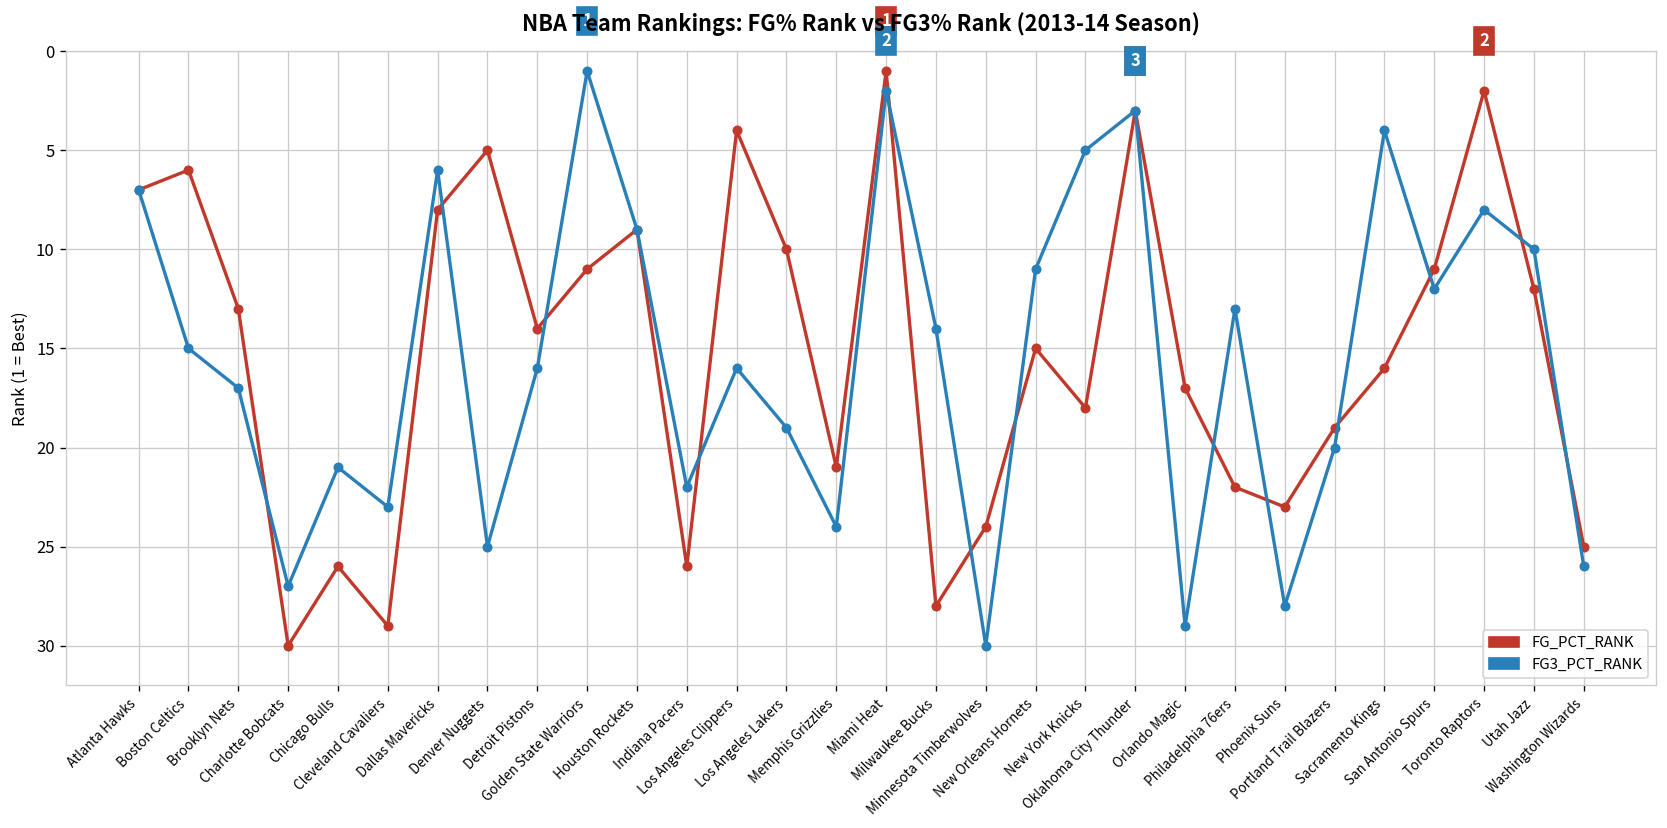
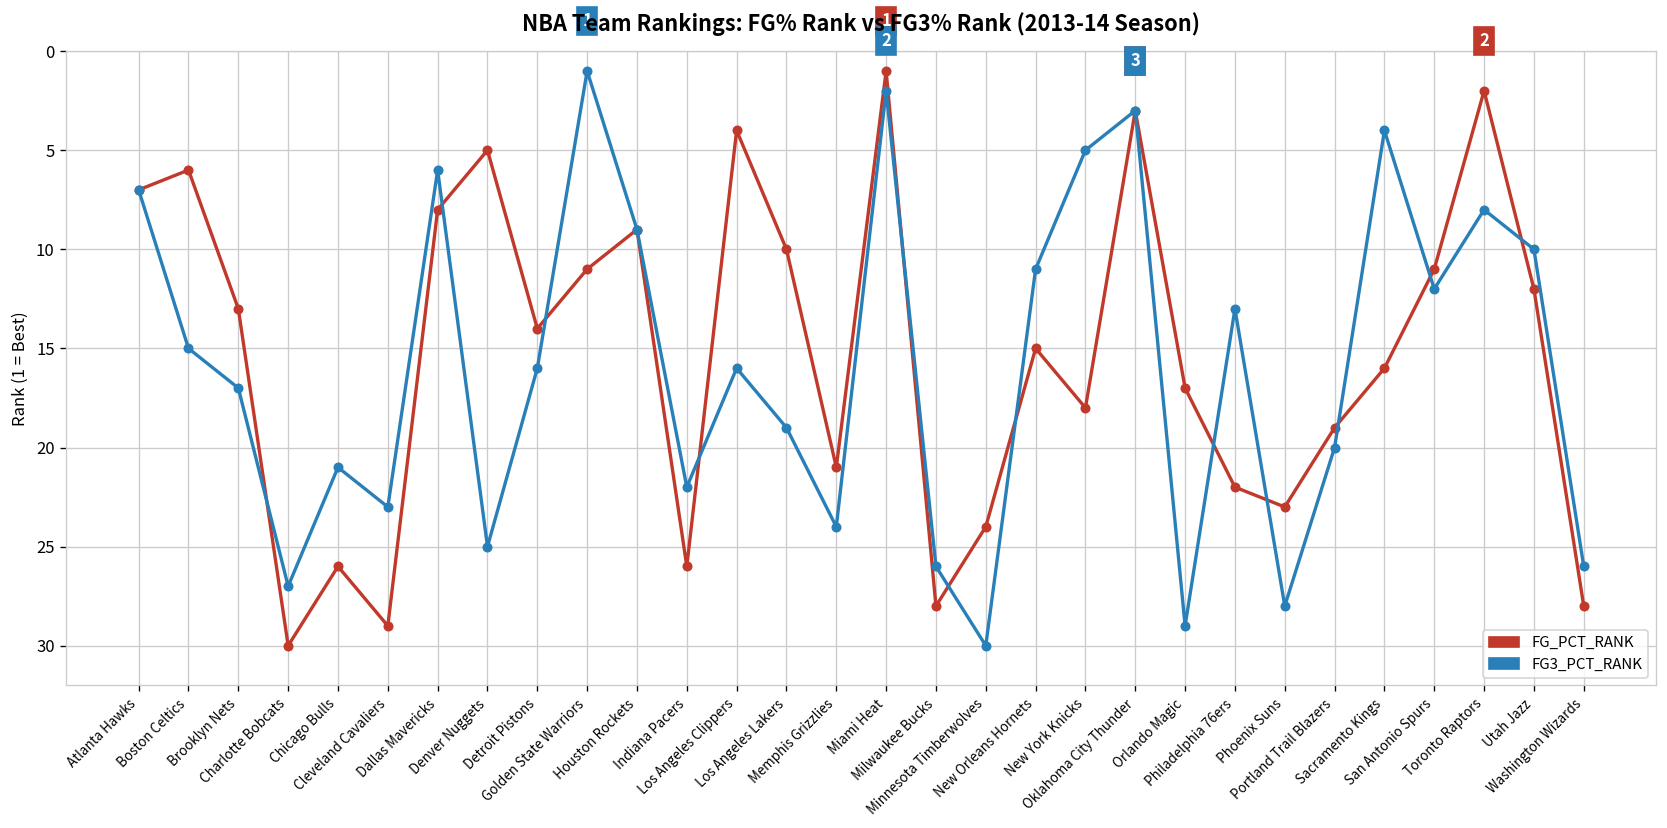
  {
    "FG_PCT_RANK": {
      "Boston Celtics": 6,
      "Brooklyn Nets": 13,
      "Charlotte Bobcats": 30,
      "Chicago Bulls": 26,
      "Cleveland Cavaliers": 29,
      "Dallas Mavericks": 8,
      "Denver Nuggets": 5,
      "Detroit Pistons": 14,
      "Golden State Warriors": 11,
      "Indiana Pacers": 26,
      "Los Angeles Clippers": 4,
      "Los Angeles Lakers": 10,
      "Memphis Grizzlies": 21,
      "Milwaukee Bucks": 28,
      "Minnesota Timberwolves": 24,
      "New Orleans Hornets": 15,
      "New York Knicks": 18,
      "Orlando Magic": 17,
      "Philadelphia 76ers": 22,
      "Phoenix Suns": 23,
      "Portland Trail Blazers": 19,
      "Sacramento Kings": 16,
      "San Antonio Spurs": 11,
      "Toronto Raptors": 2,
      "Utah Jazz": 12,
-     "Washington Wizards": 25
+     "Washington Wizards": 28
    },
    "FG3_PCT_RANK": {
      "Boston Celtics": 15,
      "Brooklyn Nets": 17,
      "Charlotte Bobcats": 27,
      "Chicago Bulls": 21,
      "Cleveland Cavaliers": 23,
      "Dallas Mavericks": 6,
      "Denver Nuggets": 25,
      "Detroit Pistons": 16,
      "Golden State Warriors": 1,
      "Indiana Pacers": 22,
      "Los Angeles Clippers": 16,
      "Los Angeles Lakers": 19,
      "Memphis Grizzlies": 24,
      "Miami Heat": 2,
-     "Milwaukee Bucks": 14,
+     "Milwaukee Bucks": 26,
      "Minnesota Timberwolves": 30,
      "New Orleans Hornets": 11,
      "New York Knicks": 5,
      "Orlando Magic": 29,
      "Philadelphia 76ers": 13,
      "Phoenix Suns": 28,
      "Portland Trail Blazers": 20,
      "Sacramento Kings": 4,
      "San Antonio Spurs": 12,
      "Toronto Raptors": 8,
      "Utah Jazz": 10,
      "Washington Wizards": 26
    }
  }
